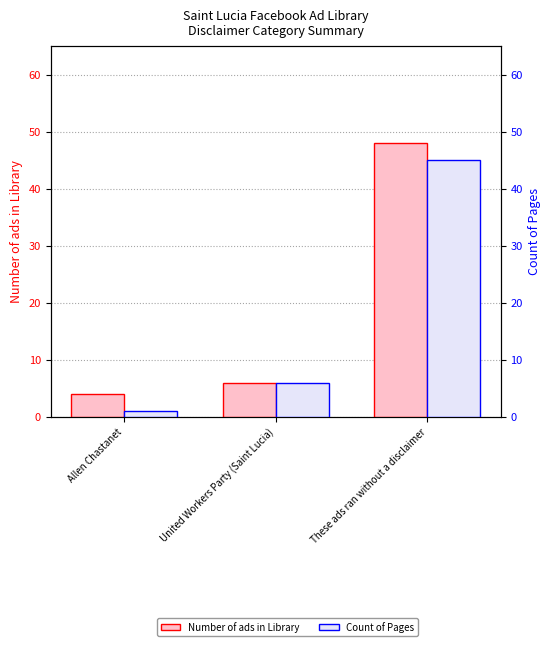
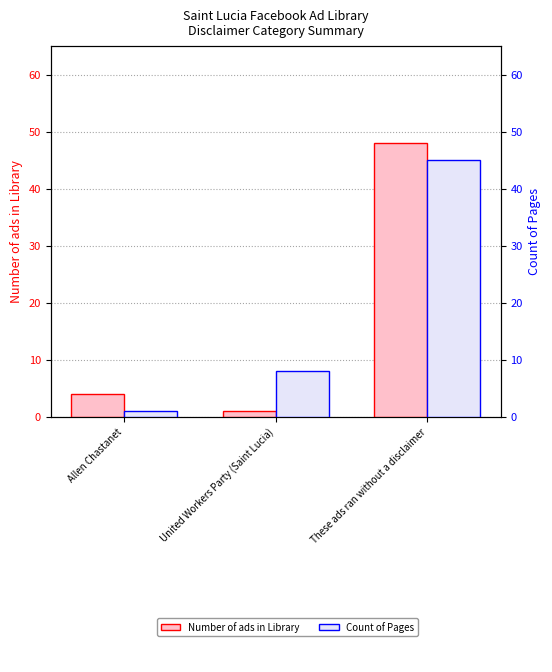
  {
    "Number of ads in Library": {
      "Allen Chastanet": 4,
-     "United Workers Party (Saint Lucia)": 6,
+     "United Workers Party (Saint Lucia)": 1,
      "These ads ran without a disclaimer": 48
    },
    "Count of Pages": {
      "Allen Chastanet": 1,
-     "United Workers Party (Saint Lucia)": 6,
+     "United Workers Party (Saint Lucia)": 8,
      "These ads ran without a disclaimer": 45
    }
  }
